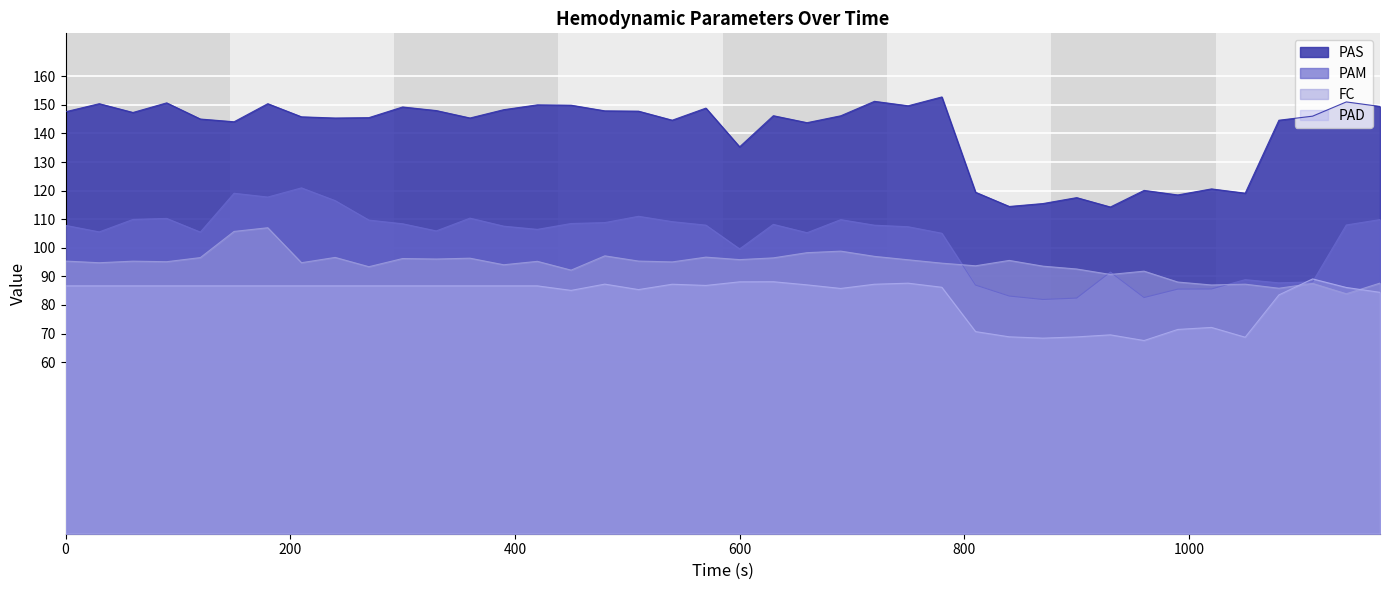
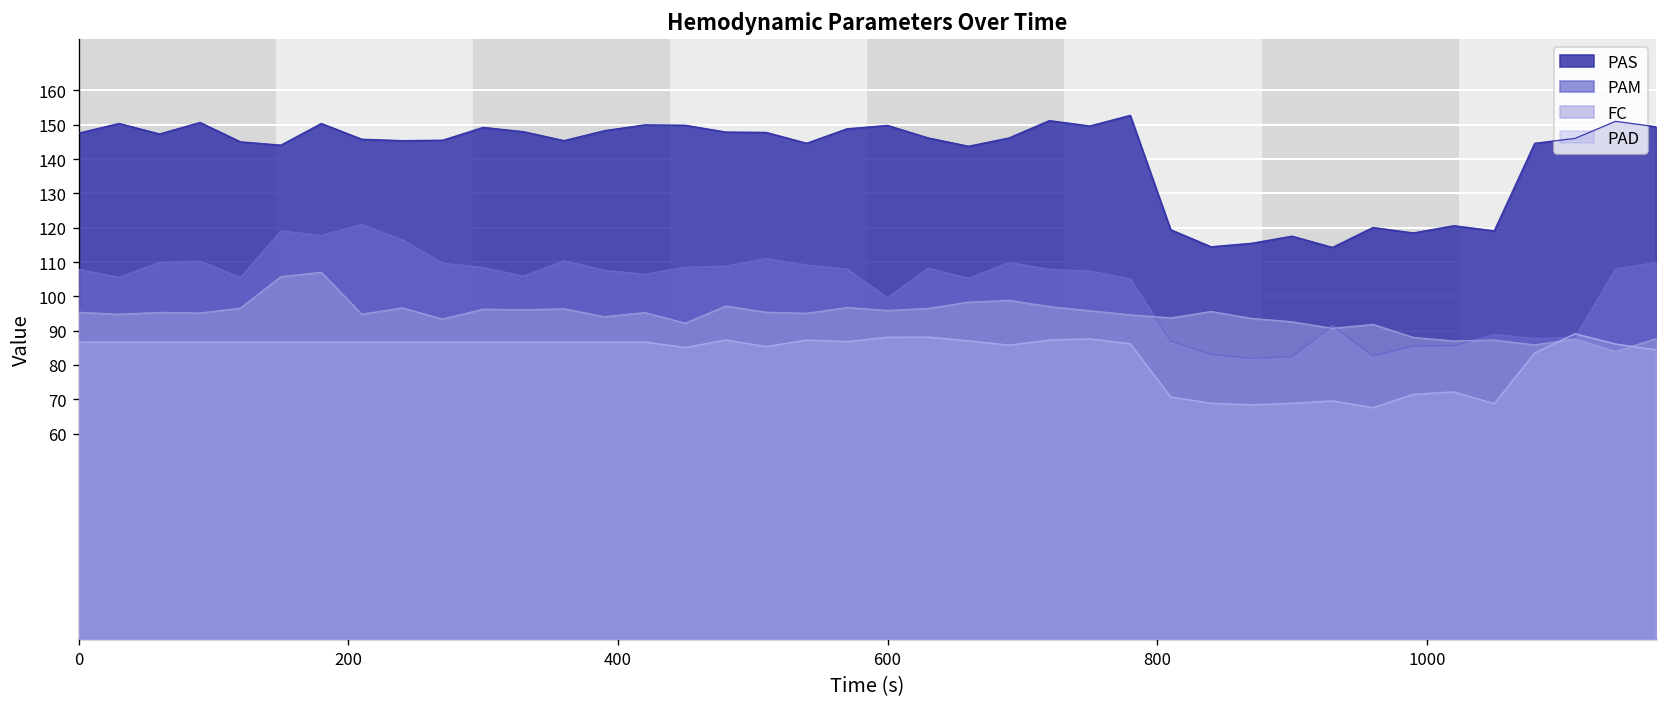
  {
    "PAS": {
      "0": 148,
-     "600": 135
+     "600": 150
    },
    "PAM": {
      "0": 108,
      "600": 100
    }
  }
